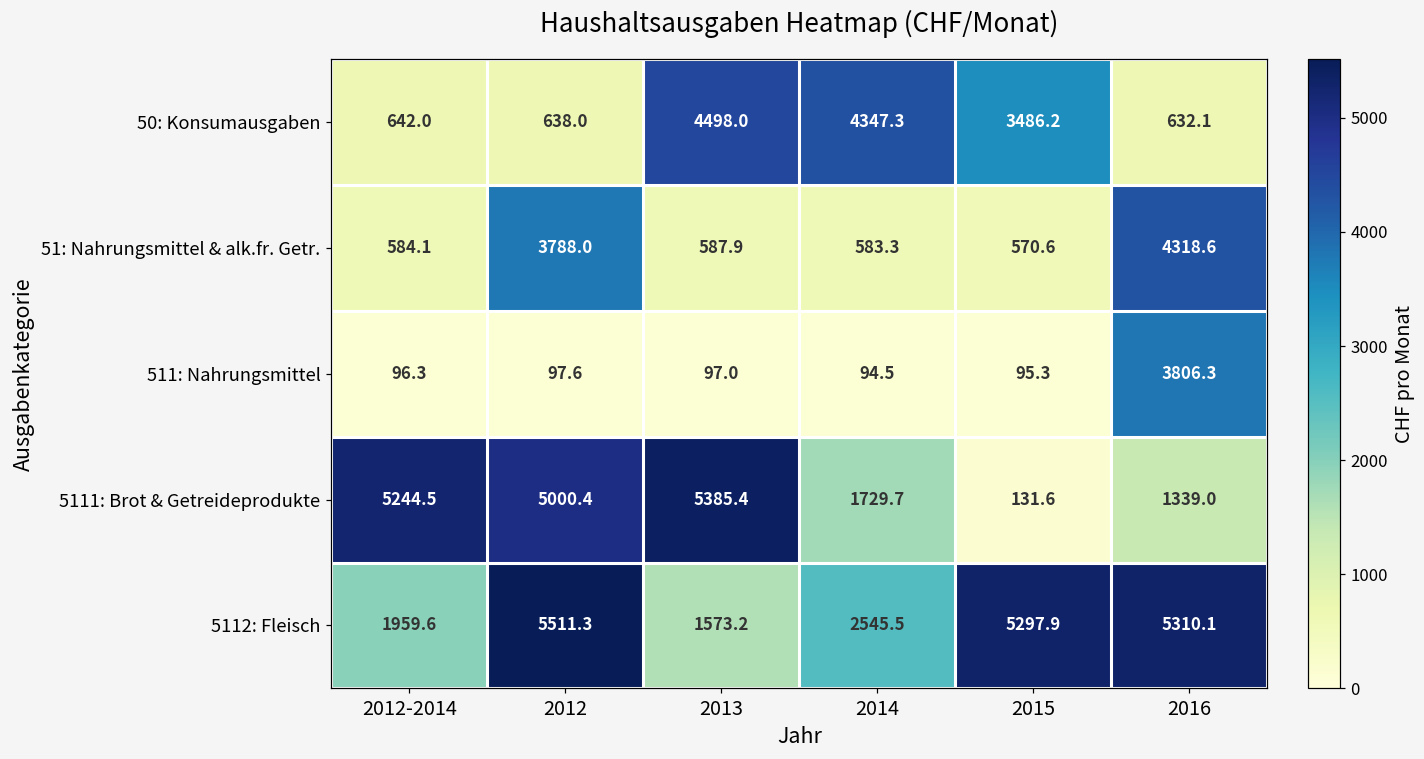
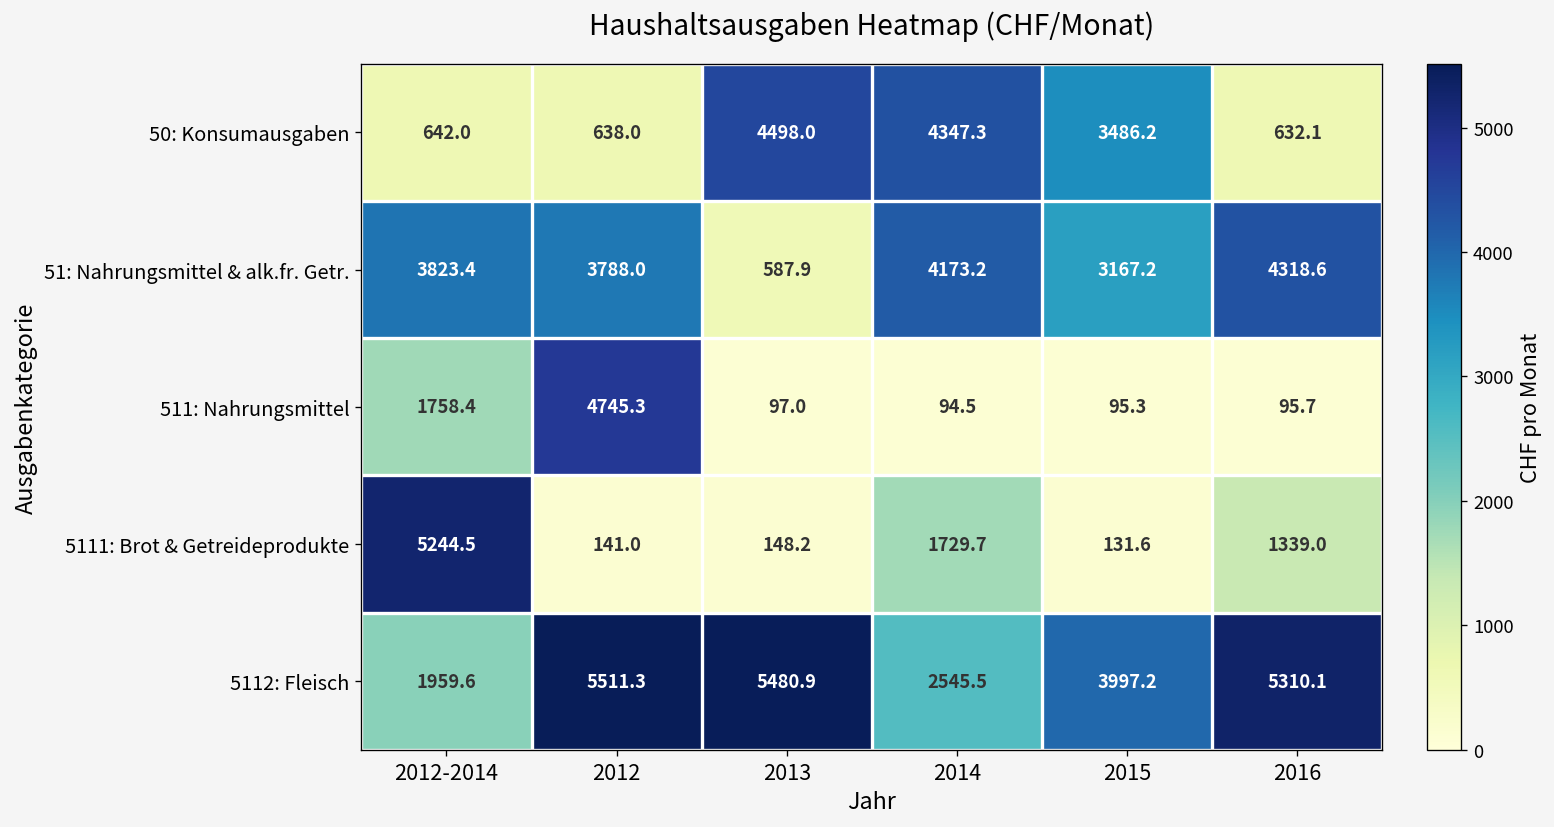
  {
    "50: Konsumausgaben": {
      "2012-2014": 642.0,
      "2012": 638.0,
      "2013": 4498.0,
      "2014": 4347.3,
      "2015": 3486.2,
      "2016": 632.1
    },
    "51: Nahrungsmittel & alk.fr. Getr.": {
-     "2012-2014": 584.1,
+     "2012-2014": 3823.4,
      "2012": 3788.0,
      "2013": 587.9,
-     "2014": 583.3,
-     "2015": 570.6,
+     "2014": 4173.2,
+     "2015": 3167.2,
      "2016": 4318.6
    },
    "511: Nahrungsmittel": {
-     "2012-2014": 96.3,
-     "2012": 97.6,
+     "2012-2014": 1758.4,
+     "2012": 4745.3,
      "2013": 97.0,
      "2014": 94.5,
      "2015": 95.3,
-     "2016": 3806.3
+     "2016": 95.7
    },
    "5111: Brot & Getreideprodukte": {
      "2012-2014": 5244.5,
-     "2012": 5000.4,
-     "2013": 5385.4,
+     "2012": 141.0,
+     "2013": 148.2,
      "2014": 1729.7,
      "2015": 131.6,
      "2016": 1339.0
    },
    "5112: Fleisch": {
      "2012-2014": 1959.6,
      "2012": 5511.3,
-     "2013": 1573.2,
+     "2013": 5480.9,
      "2014": 2545.5,
-     "2015": 5297.9,
+     "2015": 3997.2,
      "2016": 5310.1
    }
  }
